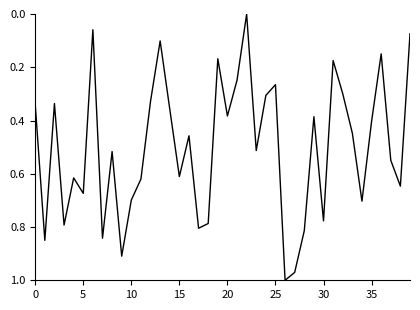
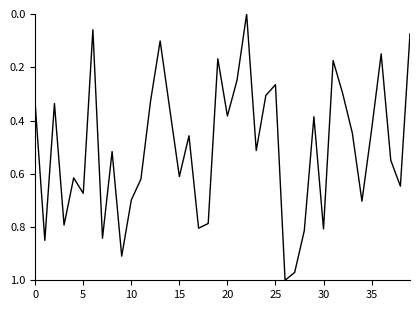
  {
    "0": 0.34,
    "5": 0.67,
    "10": 0.70,
    "15": 0.61,
    "20": 0.38,
    "25": 0.27,
-   "30": 0.78,
-   "35": 0.40
+   "30": 0.81,
+   "35": 0.44
  }
